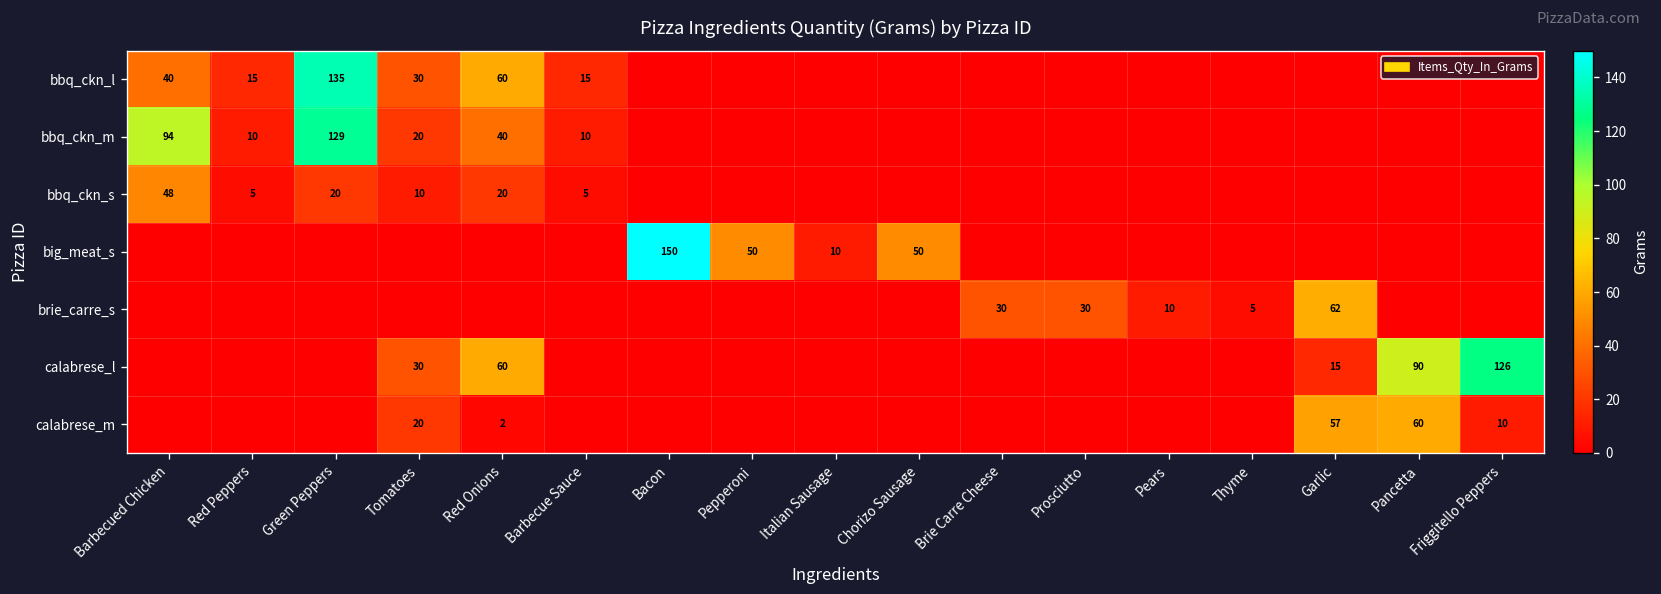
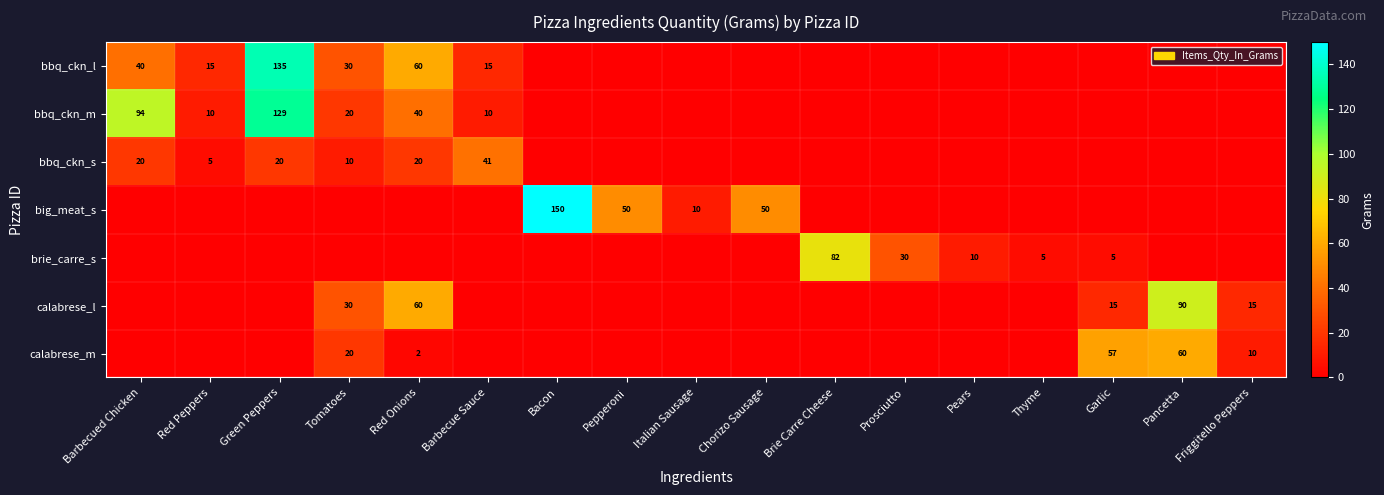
  {
    "bbq_ckn_l": {
      "Barbecued Chicken": 40,
      "Red Peppers": 15,
      "Green Peppers": 135,
      "Tomatoes": 30,
      "Red Onions": 60,
      "Barbecue Sauce": 15
    },
    "bbq_ckn_m": {
      "Barbecued Chicken": 94,
      "Red Peppers": 10,
      "Green Peppers": 129,
      "Tomatoes": 20,
      "Red Onions": 40,
      "Barbecue Sauce": 10
    },
    "bbq_ckn_s": {
-     "Barbecued Chicken": 48,
+     "Barbecued Chicken": 20,
      "Red Peppers": 5,
      "Green Peppers": 20,
      "Tomatoes": 10,
      "Red Onions": 20,
-     "Barbecue Sauce": 5
+     "Barbecue Sauce": 41
    },
    "big_meat_s": {
      "Bacon": 150,
      "Pepperoni": 50,
      "Italian Sausage": 10,
      "Chorizo Sausage": 50
    },
    "brie_carre_s": {
-     "Brie Carre Cheese": 30,
+     "Brie Carre Cheese": 82,
      "Prosciutto": 30,
      "Pears": 10,
      "Thyme": 5,
-     "Garlic": 62
+     "Garlic": 5
    },
    "calabrese_l": {
      "Tomatoes": 30,
      "Red Onions": 60,
      "Garlic": 15,
      "Pancetta": 90,
-     "Friggitello Peppers": 126
+     "Friggitello Peppers": 15
    },
    "calabrese_m": {
      "Tomatoes": 20,
      "Red Onions": 2,
      "Garlic": 57,
      "Pancetta": 60,
      "Friggitello Peppers": 10
    }
  }
